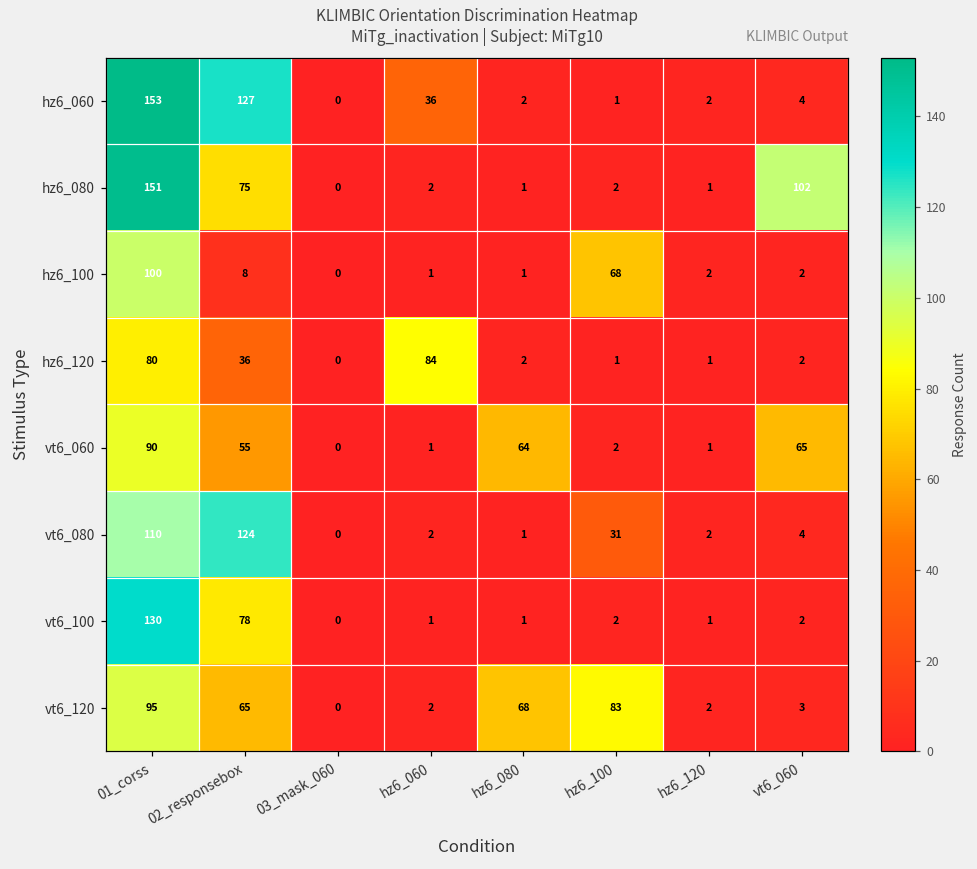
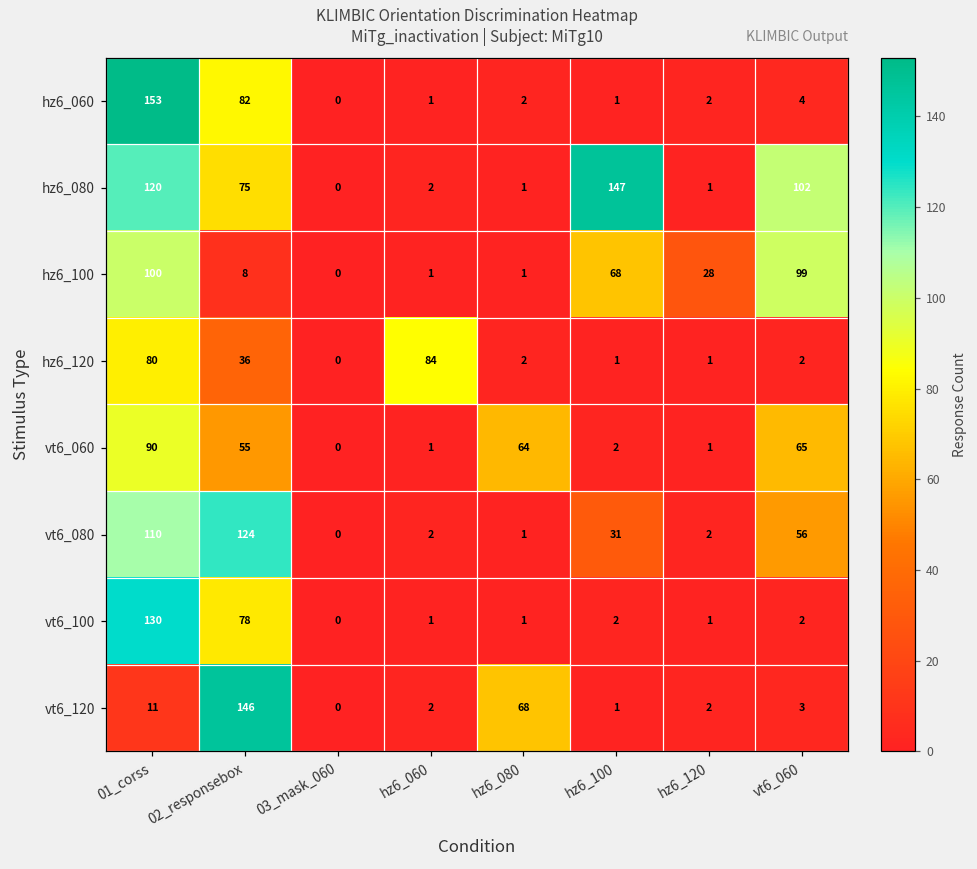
  {
    "hz6_060": {
      "01_corss": 153,
-     "02_responsebox": 127,
+     "02_responsebox": 82,
      "03_mask_060": 0,
-     "hz6_060": 36,
+     "hz6_060": 1,
      "hz6_080": 2,
      "hz6_100": 1,
      "hz6_120": 2,
      "vt6_060": 4
    },
    "hz6_080": {
-     "01_corss": 151,
+     "01_corss": 120,
      "02_responsebox": 75,
      "03_mask_060": 0,
      "hz6_060": 2,
      "hz6_080": 1,
-     "hz6_100": 2,
+     "hz6_100": 147,
      "hz6_120": 1,
      "vt6_060": 102
    },
    "hz6_100": {
      "01_corss": 100,
      "02_responsebox": 8,
      "03_mask_060": 0,
      "hz6_060": 1,
      "hz6_080": 1,
      "hz6_100": 68,
-     "hz6_120": 2,
-     "vt6_060": 2
+     "hz6_120": 28,
+     "vt6_060": 99
    },
    "hz6_120": {
      "01_corss": 80,
      "02_responsebox": 36,
      "03_mask_060": 0,
      "hz6_060": 84,
      "hz6_080": 2,
      "hz6_100": 1,
      "hz6_120": 1,
      "vt6_060": 2
    },
    "vt6_060": {
      "01_corss": 90,
      "02_responsebox": 55,
      "03_mask_060": 0,
      "hz6_060": 1,
      "hz6_080": 64,
      "hz6_100": 2,
      "hz6_120": 1,
      "vt6_060": 65
    },
    "vt6_080": {
      "01_corss": 110,
      "02_responsebox": 124,
      "03_mask_060": 0,
      "hz6_060": 2,
      "hz6_080": 1,
      "hz6_100": 31,
      "hz6_120": 2,
-     "vt6_060": 4
+     "vt6_060": 56
    },
    "vt6_100": {
      "01_corss": 130,
      "02_responsebox": 78,
      "03_mask_060": 0,
      "hz6_060": 1,
      "hz6_080": 1,
      "hz6_100": 2,
      "hz6_120": 1,
      "vt6_060": 2
    },
    "vt6_120": {
-     "01_corss": 95,
-     "02_responsebox": 65,
+     "01_corss": 11,
+     "02_responsebox": 146,
      "03_mask_060": 0,
      "hz6_060": 2,
      "hz6_080": 68,
-     "hz6_100": 83,
+     "hz6_100": 1,
      "hz6_120": 2,
      "vt6_060": 3
    }
  }
